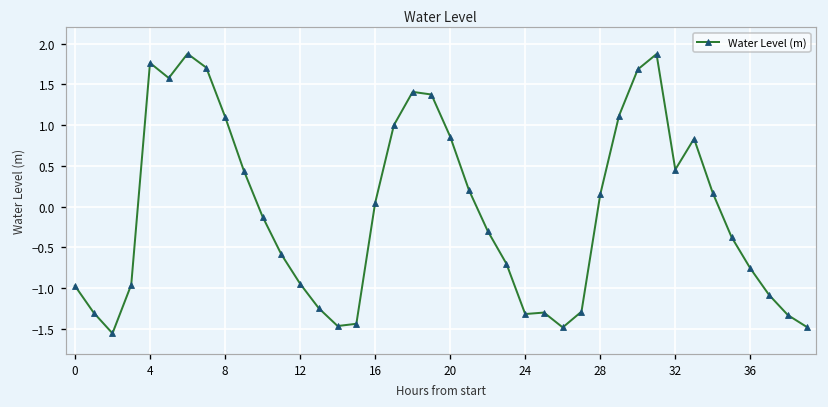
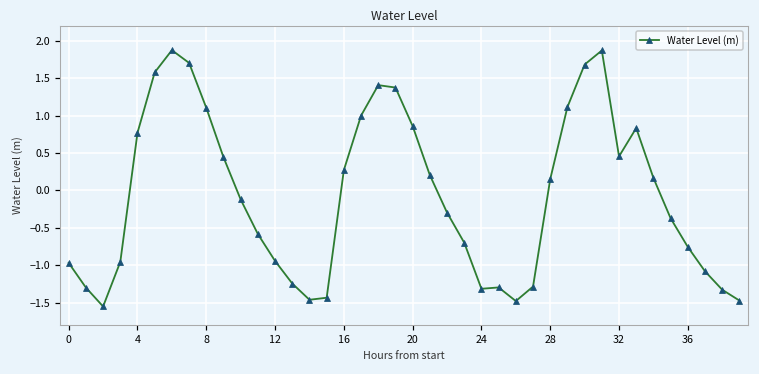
  {
    "0": -1.0,
-   "4": 1.8,
+   "4": 0.8,
    "8": 1.1,
    "12": -0.9,
-   "16": 0.0,
+   "16": 0.3,
    "20": 0.9,
    "24": -1.3,
    "28": 0.2,
    "32": 0.5,
    "36": -0.8
  }
